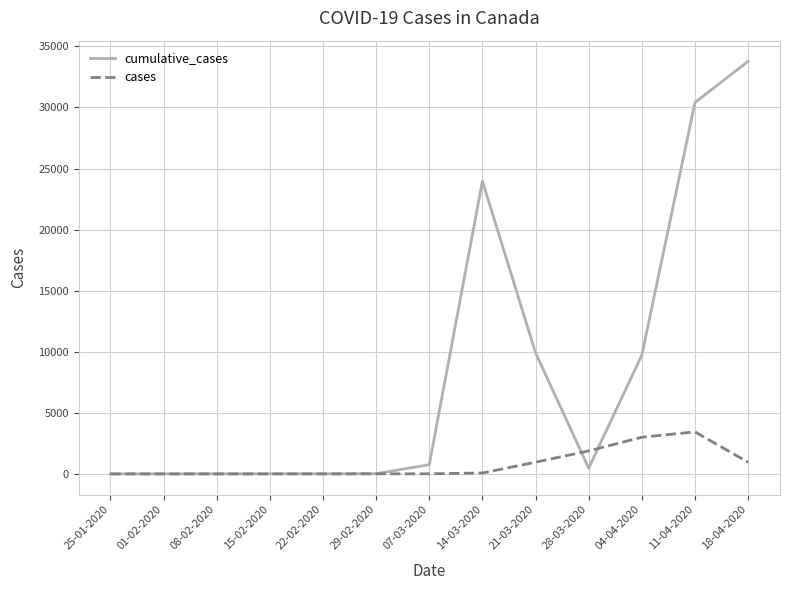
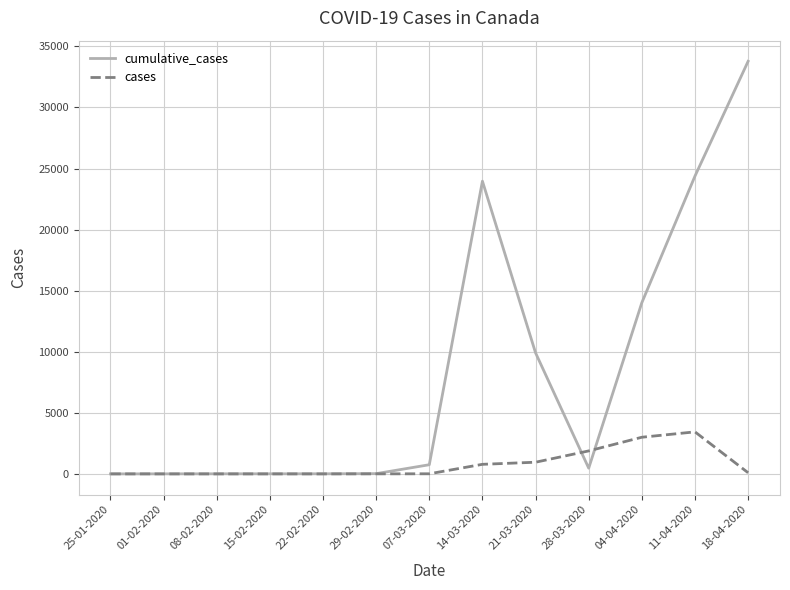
  {
    "cumulative_cases": {
      "07-03-2020": 800,
      "14-03-2020": 24000,
      "21-03-2020": 9900,
      "28-03-2020": 500,
-     "04-04-2020": 9700,
-     "11-04-2020": 30400,
+     "04-04-2020": 14000,
+     "11-04-2020": 24400,
      "18-04-2020": 33800
    },
    "cases": {
      "07-03-2020": 0,
-     "14-03-2020": 100,
+     "14-03-2020": 800,
      "21-03-2020": 1000,
      "28-03-2020": 1900,
      "04-04-2020": 3000,
      "11-04-2020": 3400,
-     "18-04-2020": 1000
+     "18-04-2020": 100
    }
  }
